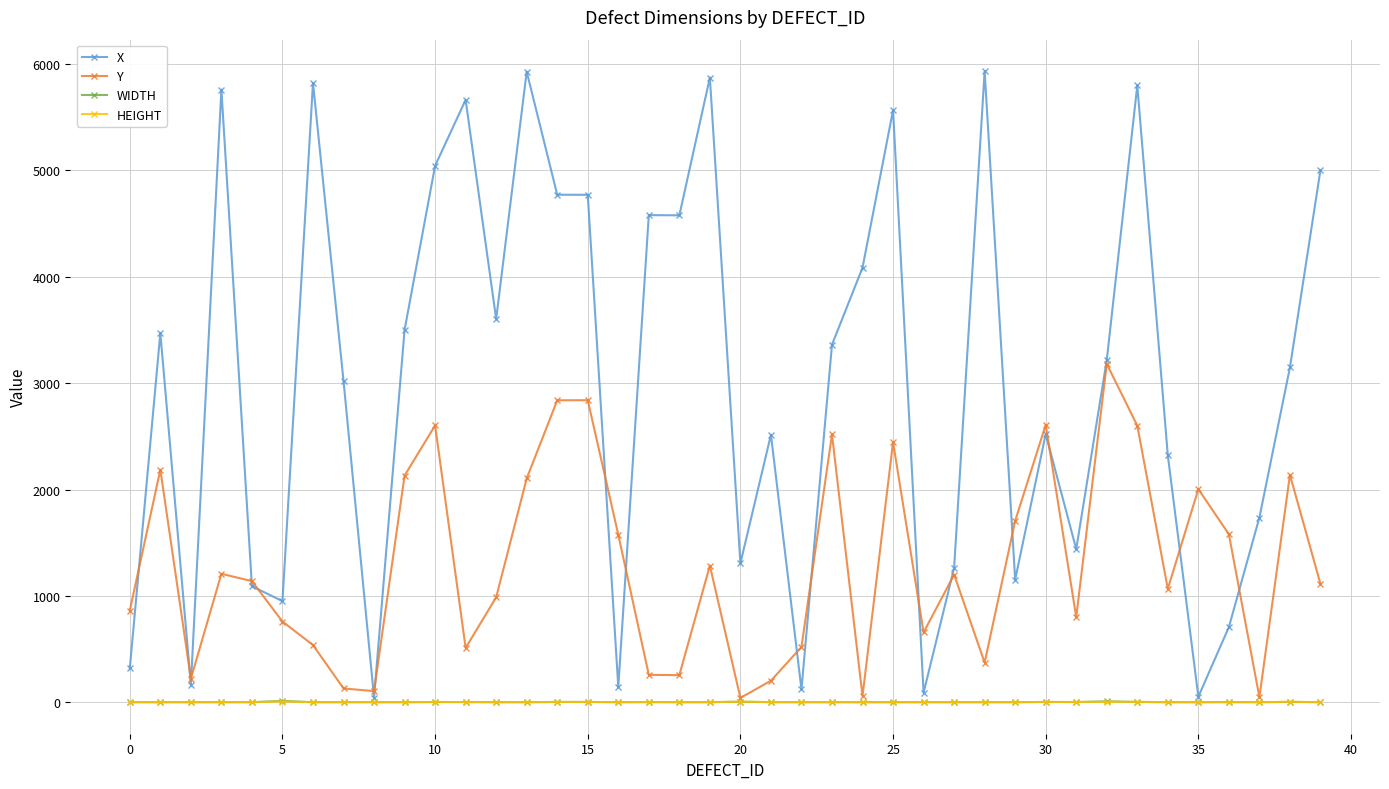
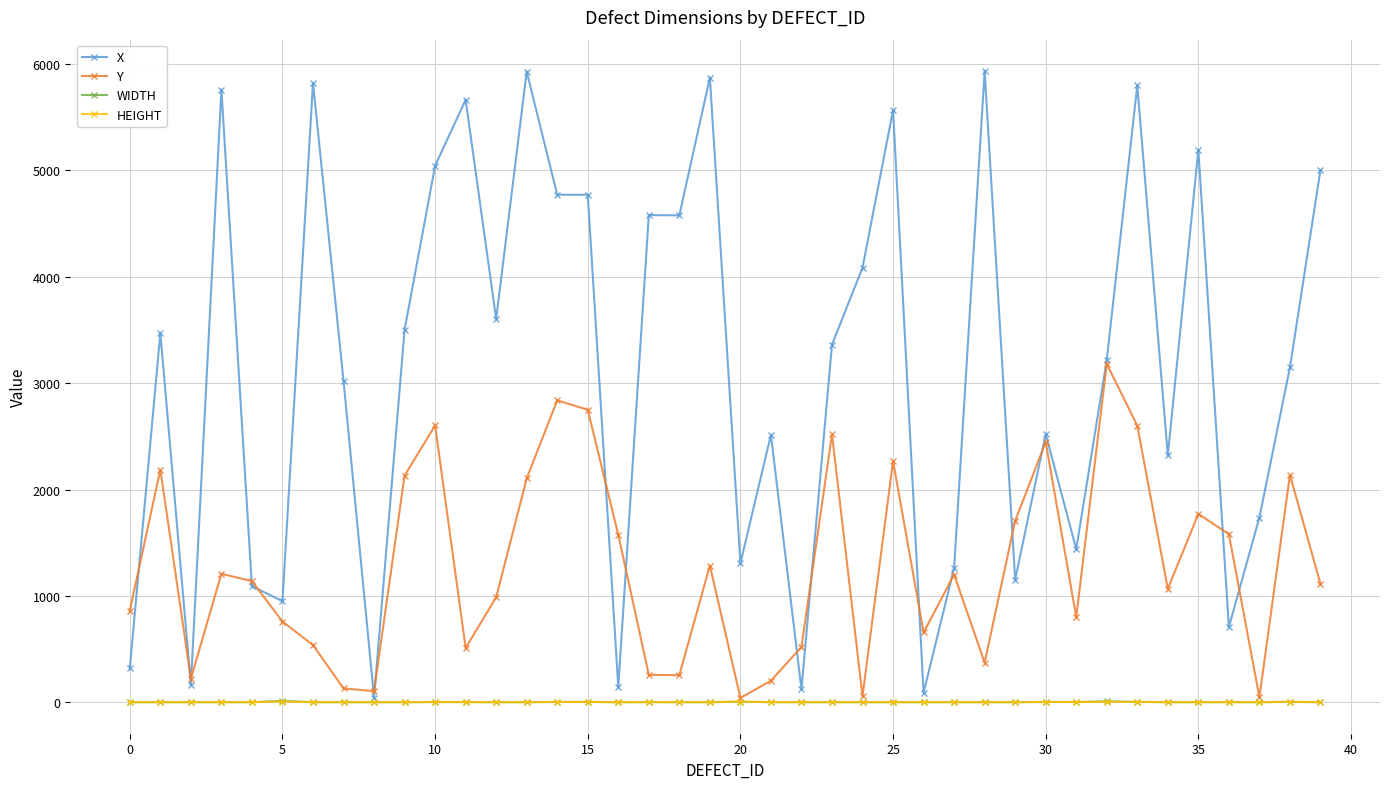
  {
    "X": {
      "0": 320,
      "5": 950,
      "10": 5040,
      "15": 4770,
      "20": 1310,
      "25": 5570,
      "30": 2520,
-     "35": 50
+     "35": 5190
    },
    "Y": {
      "0": 860,
      "5": 760,
      "10": 2600,
-     "15": 2840,
+     "15": 2750,
      "20": 40,
-     "25": 2450,
-     "30": 2610,
-     "35": 2000
+     "25": 2270,
+     "30": 2450,
+     "35": 1770
    }
  }
